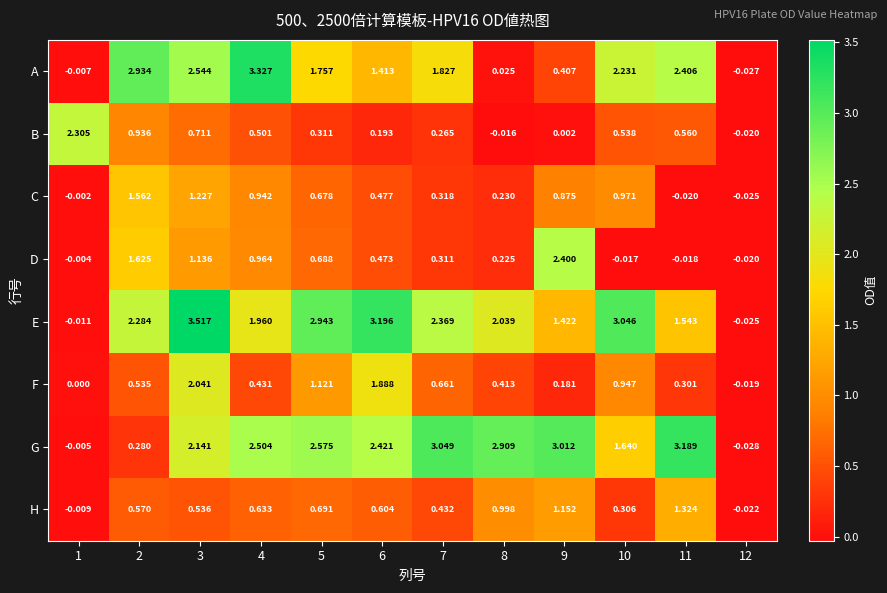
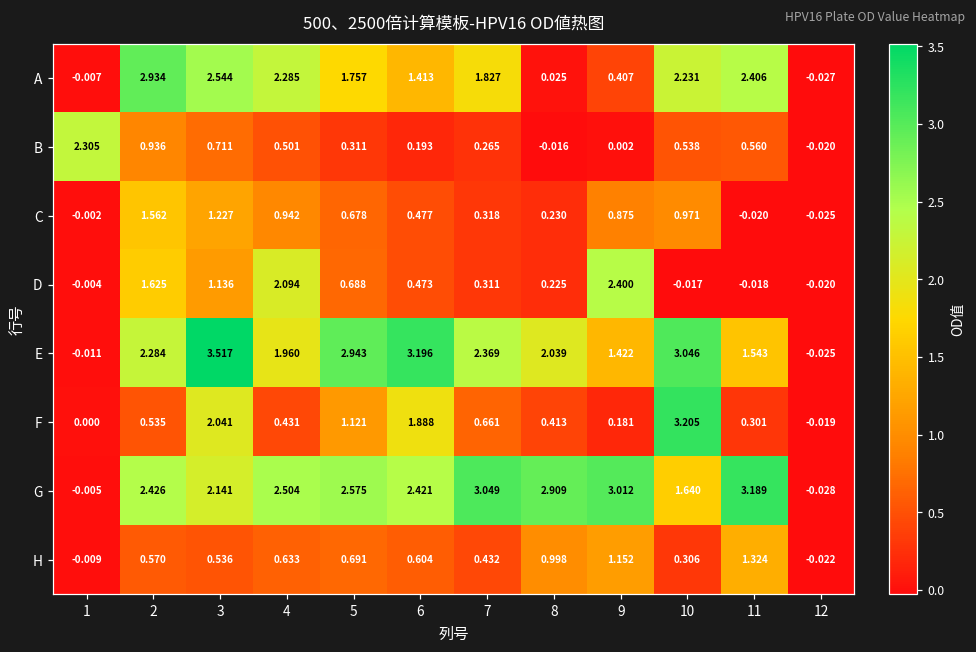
  {
    "A": {
      "1": -0.007,
      "2": 2.934,
      "3": 2.544,
-     "4": 3.327,
+     "4": 2.285,
      "5": 1.757,
      "6": 1.413,
      "7": 1.827,
      "8": 0.025,
      "9": 0.407,
      "10": 2.231,
      "11": 2.406,
      "12": -0.027
    },
    "B": {
      "1": 2.305,
      "2": 0.936,
      "3": 0.711,
      "4": 0.501,
      "5": 0.311,
      "6": 0.193,
      "7": 0.265,
      "8": -0.016,
      "9": 0.002,
      "10": 0.538,
      "11": 0.560,
      "12": -0.020
    },
    "C": {
      "1": -0.002,
      "2": 1.562,
      "3": 1.227,
      "4": 0.942,
      "5": 0.678,
      "6": 0.477,
      "7": 0.318,
      "8": 0.230,
      "9": 0.875,
      "10": 0.971,
      "11": -0.020,
      "12": -0.025
    },
    "D": {
      "1": -0.004,
      "2": 1.625,
      "3": 1.136,
-     "4": 0.964,
+     "4": 2.094,
      "5": 0.688,
      "6": 0.473,
      "7": 0.311,
      "8": 0.225,
      "9": 2.400,
      "10": -0.017,
      "11": -0.018,
      "12": -0.020
    },
    "E": {
      "1": -0.011,
      "2": 2.284,
      "3": 3.517,
      "4": 1.960,
      "5": 2.943,
      "6": 3.196,
      "7": 2.369,
      "8": 2.039,
      "9": 1.422,
      "10": 3.046,
      "11": 1.543,
      "12": -0.025
    },
    "F": {
      "1": 0.000,
      "2": 0.535,
      "3": 2.041,
      "4": 0.431,
      "5": 1.121,
      "6": 1.888,
      "7": 0.661,
      "8": 0.413,
      "9": 0.181,
-     "10": 0.947,
+     "10": 3.205,
      "11": 0.301,
      "12": -0.019
    },
    "G": {
      "1": -0.005,
-     "2": 0.280,
+     "2": 2.426,
      "3": 2.141,
      "4": 2.504,
      "5": 2.575,
      "6": 2.421,
      "7": 3.049,
      "8": 2.909,
      "9": 3.012,
      "10": 1.640,
      "11": 3.189,
      "12": -0.028
    },
    "H": {
      "1": -0.009,
      "2": 0.570,
      "3": 0.536,
      "4": 0.633,
      "5": 0.691,
      "6": 0.604,
      "7": 0.432,
      "8": 0.998,
      "9": 1.152,
      "10": 0.306,
      "11": 1.324,
      "12": -0.022
    }
  }
